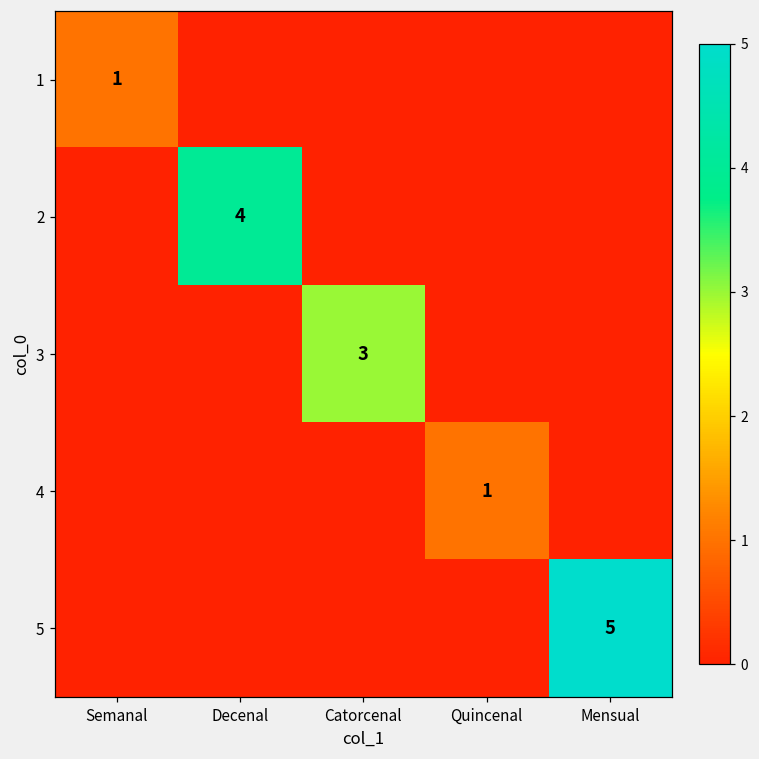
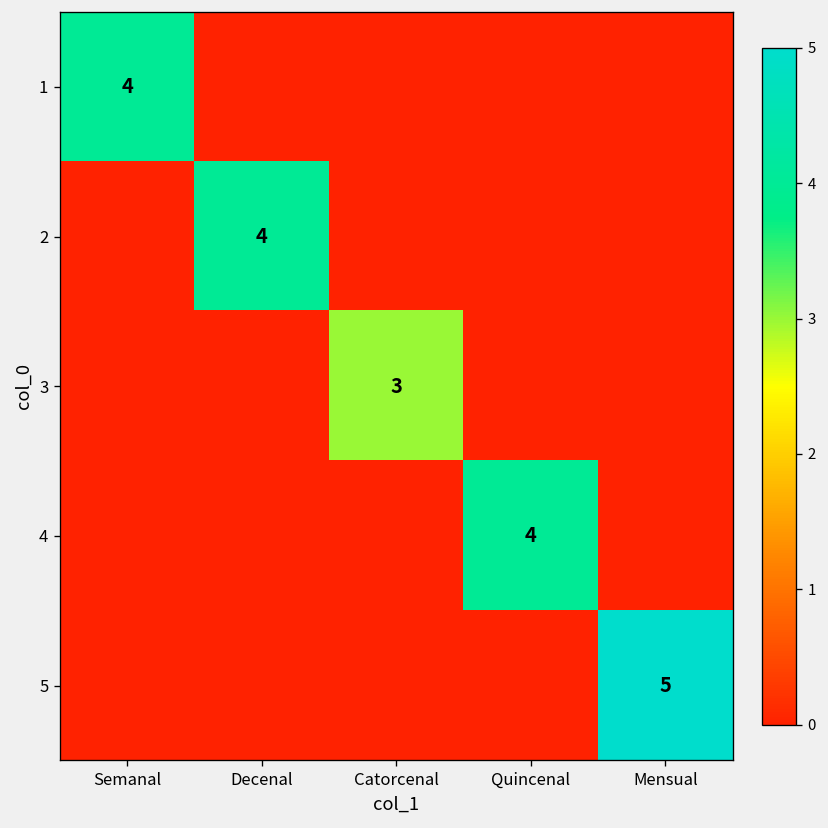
  {
    "1": {
-     "Semanal": 1
+     "Semanal": 4
    },
    "2": {
      "Decenal": 4
    },
    "3": {
      "Catorcenal": 3
    },
    "4": {
-     "Quincenal": 1
+     "Quincenal": 4
    },
    "5": {
      "Mensual": 5
    }
  }
